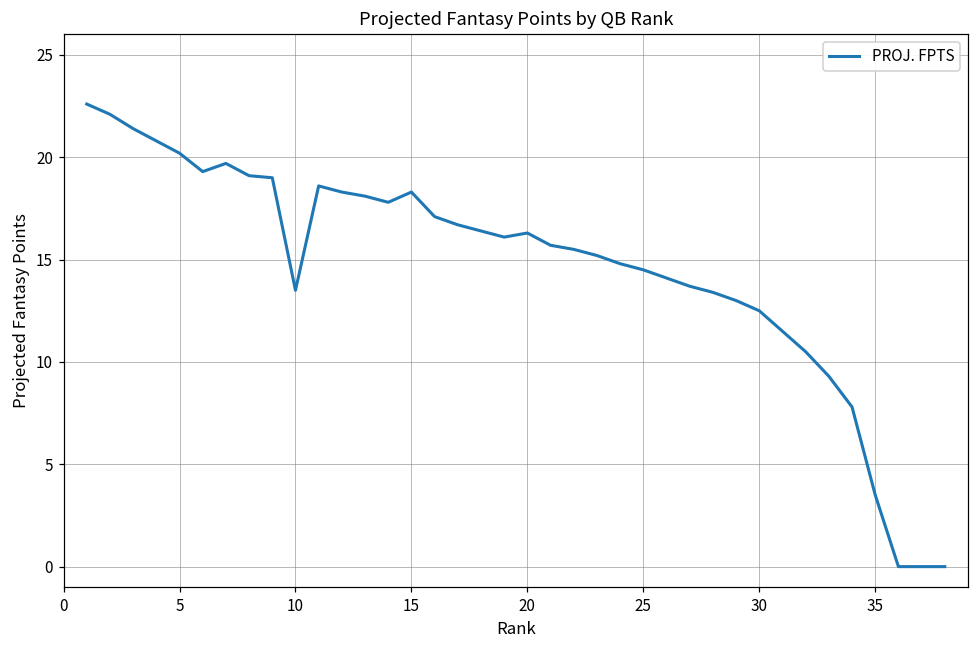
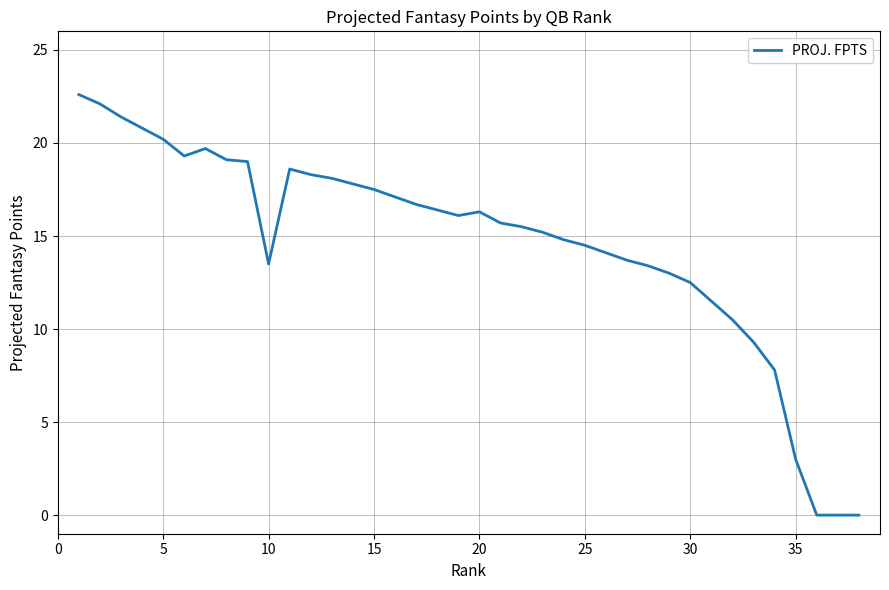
  {
    "5": 20.2,
    "10": 13.5,
-   "15": 18.3,
+   "15": 17.5,
    "20": 16.3,
    "25": 14.5,
    "30": 12.5,
-   "35": 3.5
+   "35": 3.0
  }
